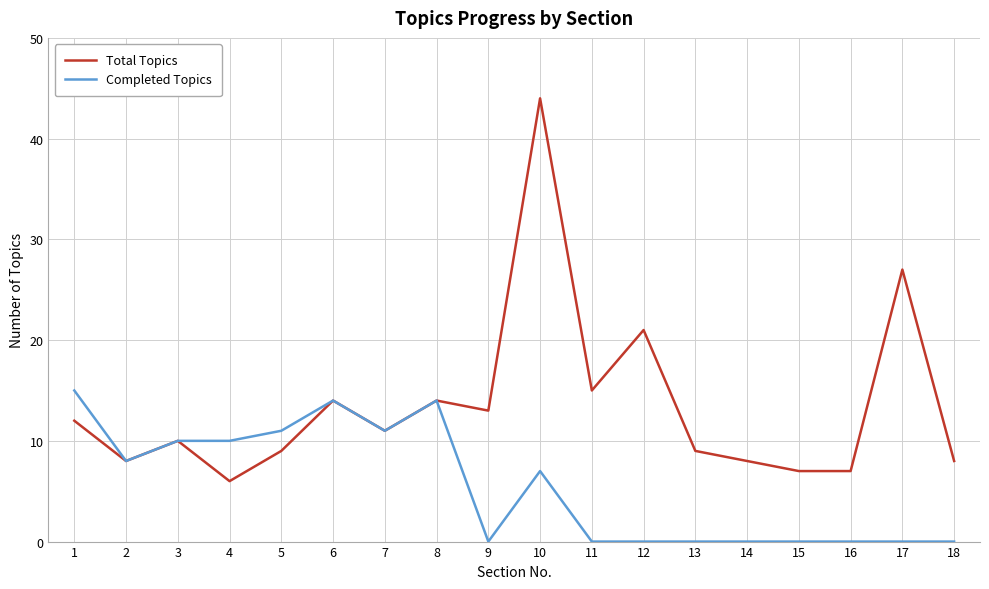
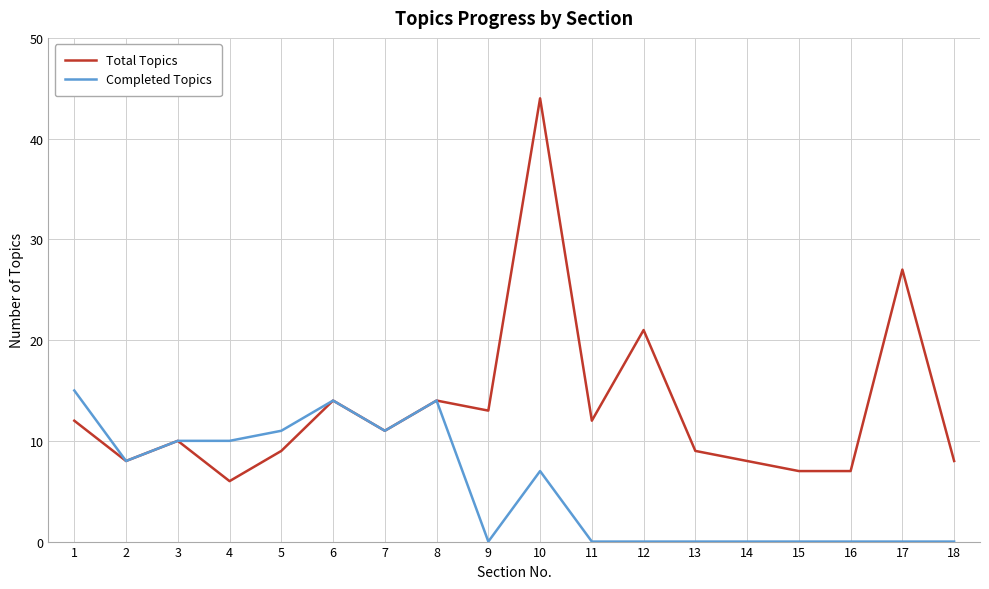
  {
    "Total Topics": {
      "1": 12,
      "4": 6,
      "5": 9,
      "9": 13,
      "10": 44,
-     "11": 15,
+     "11": 12,
      "12": 21,
      "13": 9,
      "14": 8,
      "15": 7,
      "16": 7,
      "17": 27,
      "18": 8
    },
    "Completed Topics": {
      "1": 15,
      "4": 10,
      "5": 11,
      "9": 0,
      "10": 7,
      "11": 0,
      "12": 0,
      "13": 0,
      "14": 0,
      "15": 0,
      "16": 0,
      "17": 0,
      "18": 0
    }
  }
